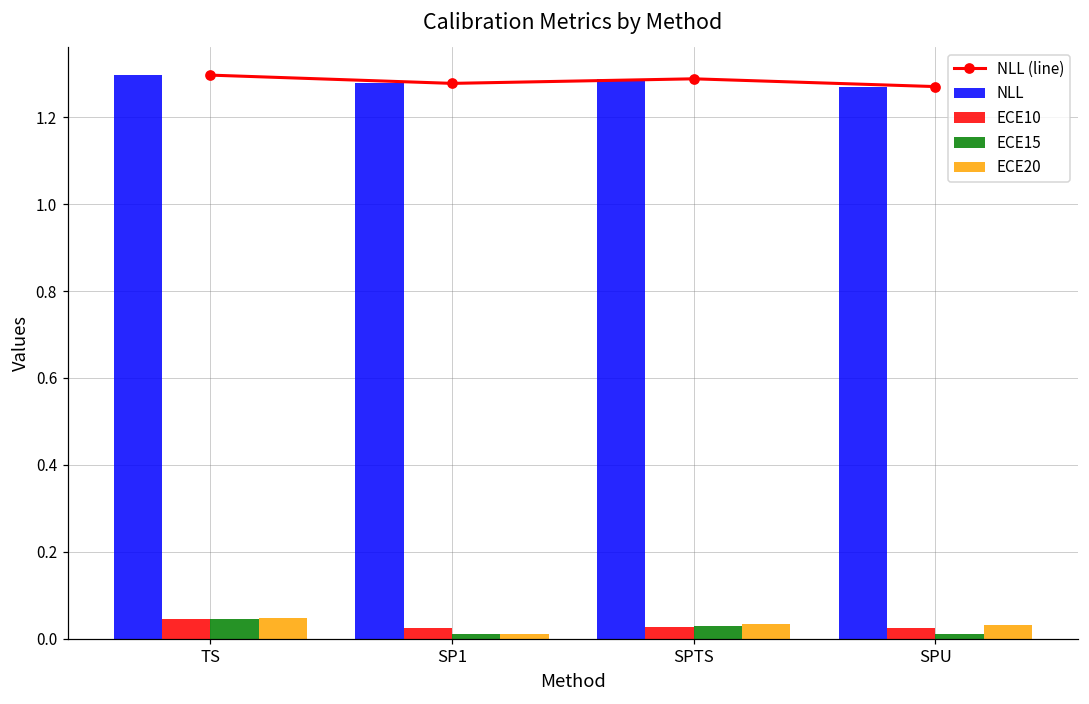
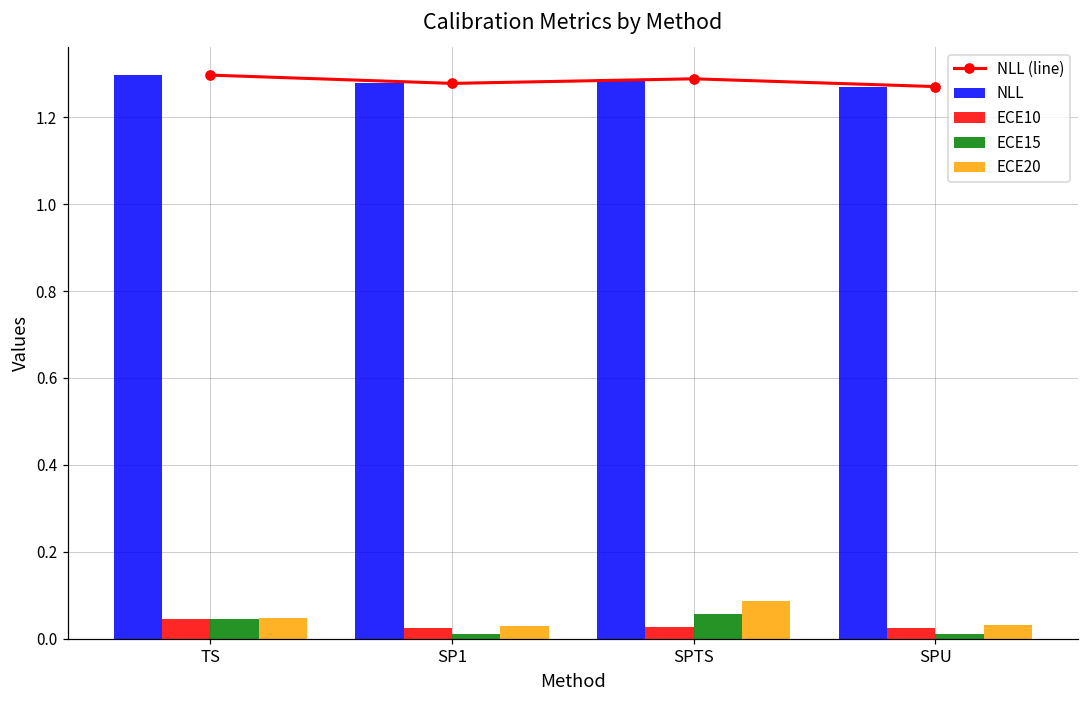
  {
    "NLL": {
      "TS": 1.30,
      "SP1": 1.28,
      "SPTS": 1.29,
      "SPU": 1.27
    },
    "ECE15": {
      "TS": 0.05,
      "SP1": 0.01,
-     "SPTS": 0.03,
+     "SPTS": 0.06,
      "SPU": 0.01
    },
    "ECE20": {
      "TS": 0.05,
-     "SP1": 0.01,
-     "SPTS": 0.03,
+     "SP1": 0.03,
+     "SPTS": 0.09,
      "SPU": 0.03
    }
  }
